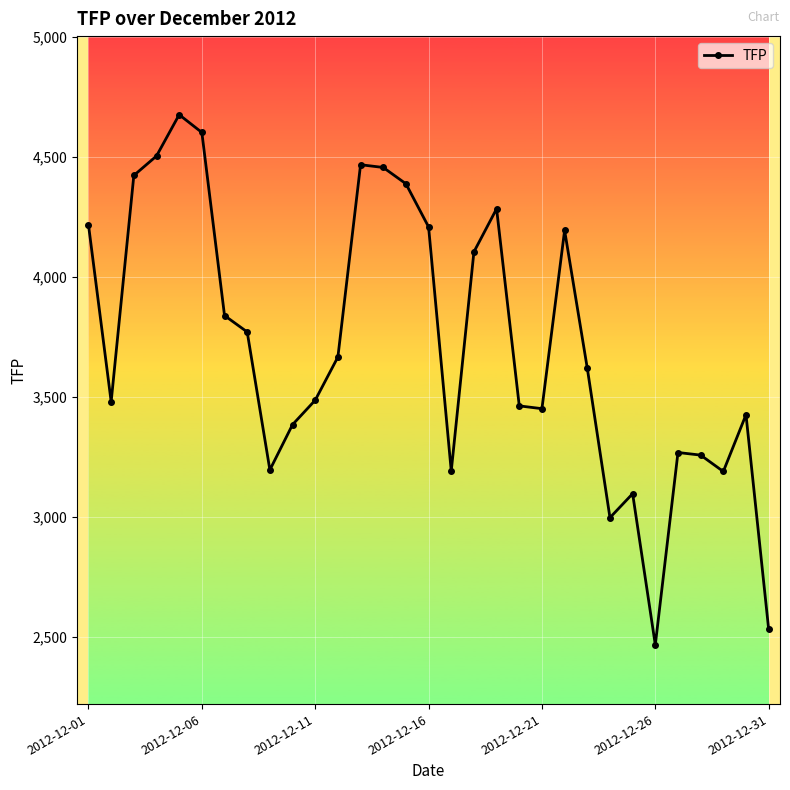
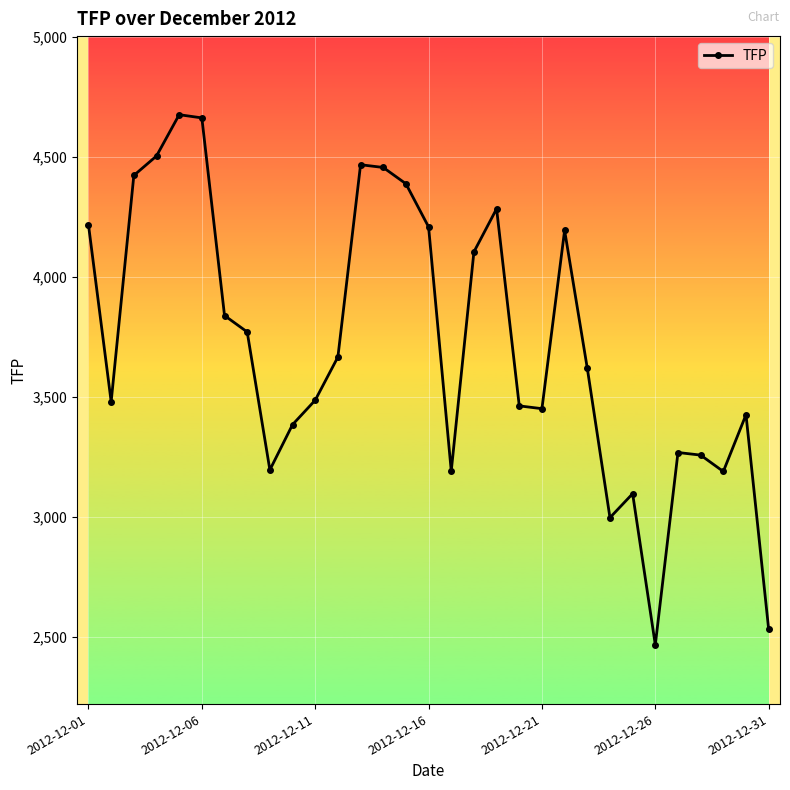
  {
    "2012-12-01": "4,220",
-   "2012-12-06": "4,600",
+   "2012-12-06": "4,660",
    "2012-12-11": "3,490",
    "2012-12-16": "4,210",
    "2012-12-21": "3,450",
    "2012-12-26": "2,470",
    "2012-12-31": "2,530"
  }
